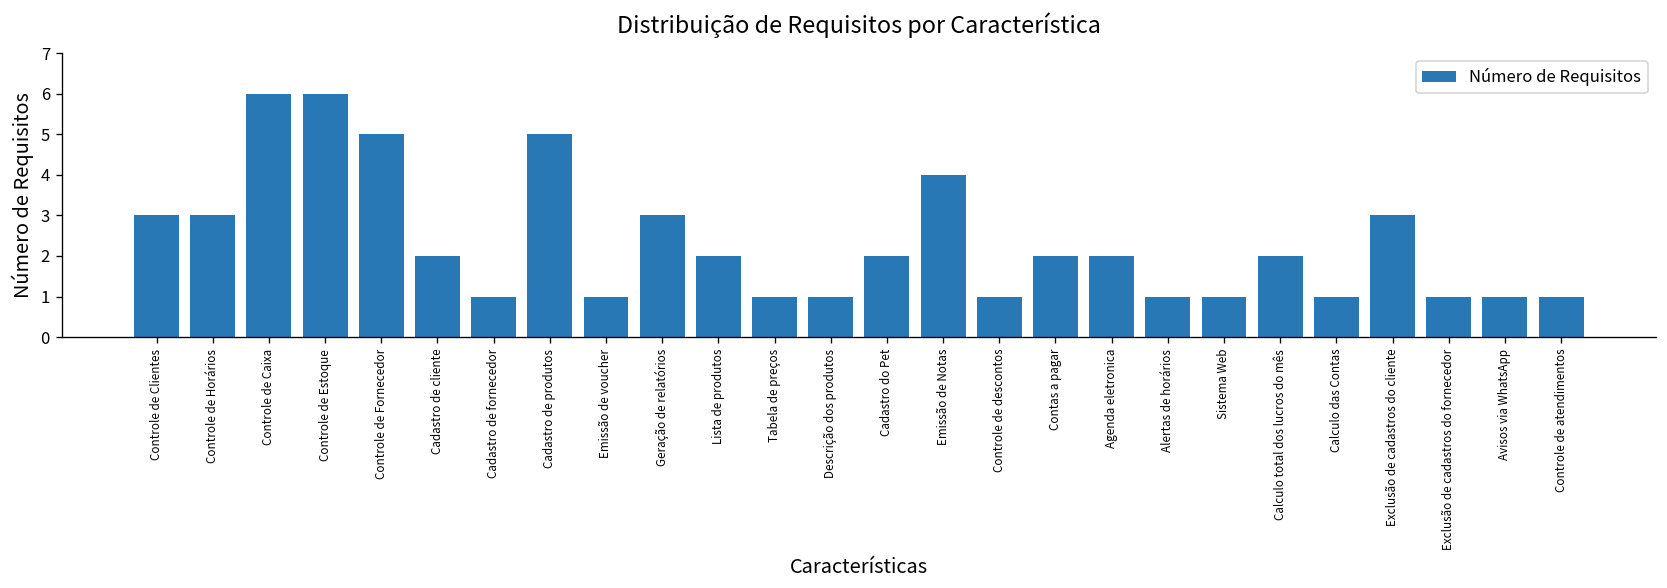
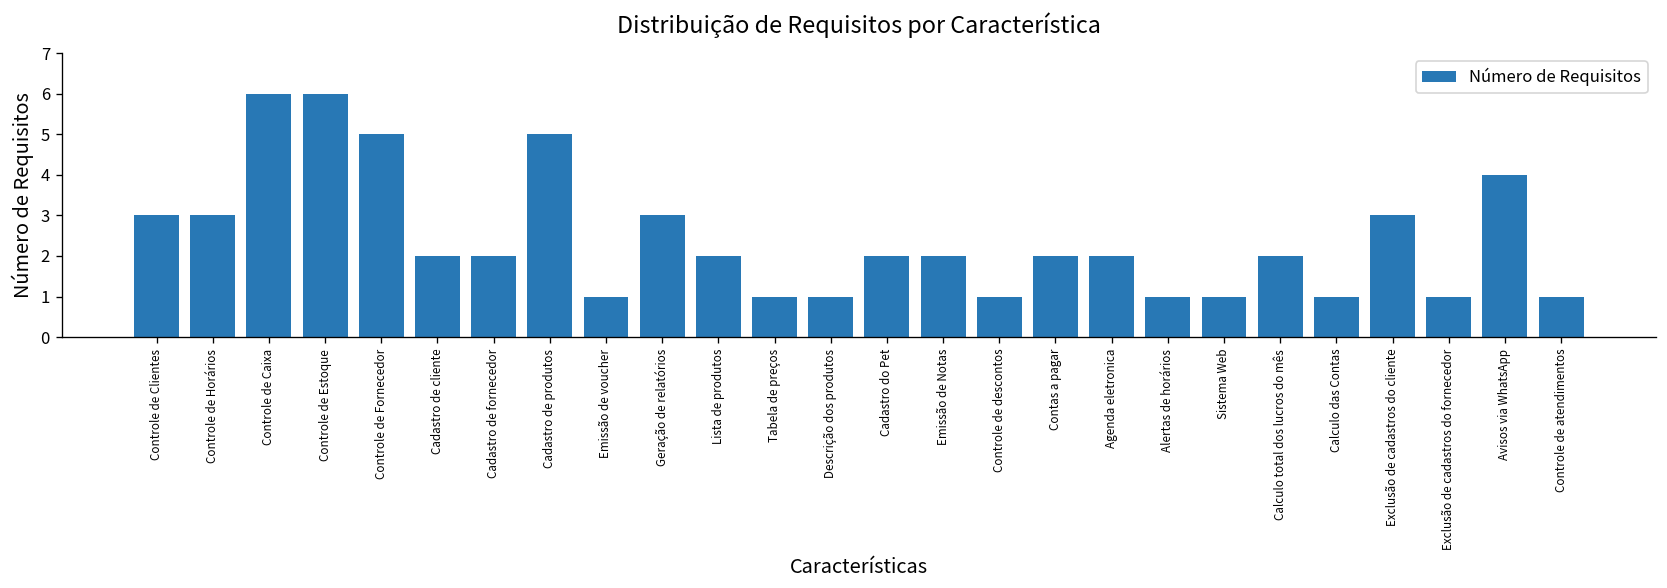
  {
    "Controle de Clientes": 3,
    "Controle de Horários": 3,
    "Controle de Caixa": 6,
    "Controle de Estoque": 6,
    "Controle de Fornecedor": 5,
    "Cadastro de cliente": 2,
-   "Cadastro de fornecedor": 1,
+   "Cadastro de fornecedor": 2,
    "Cadastro de produtos": 5,
    "Emissão de voucher": 1,
    "Geração de relatórios": 3,
    "Lista de produtos": 2,
    "Tabela de preços": 1,
    "Descrição dos produtos": 1,
    "Cadastro do Pet": 2,
-   "Emissão de Notas": 4,
+   "Emissão de Notas": 2,
    "Controle de descontos": 1,
    "Contas a pagar": 2,
    "Agenda eletronica": 2,
    "Alertas de horários": 1,
    "Sistema Web": 1,
    "Calculo total dos lucros do mês": 2,
    "Calculo das Contas": 1,
    "Exclusão de cadastros do cliente": 3,
    "Exclusão de cadastros do fornecedor": 1,
-   "Avisos via WhatsApp": 1,
+   "Avisos via WhatsApp": 4,
    "Controle de atendimentos": 1
  }
